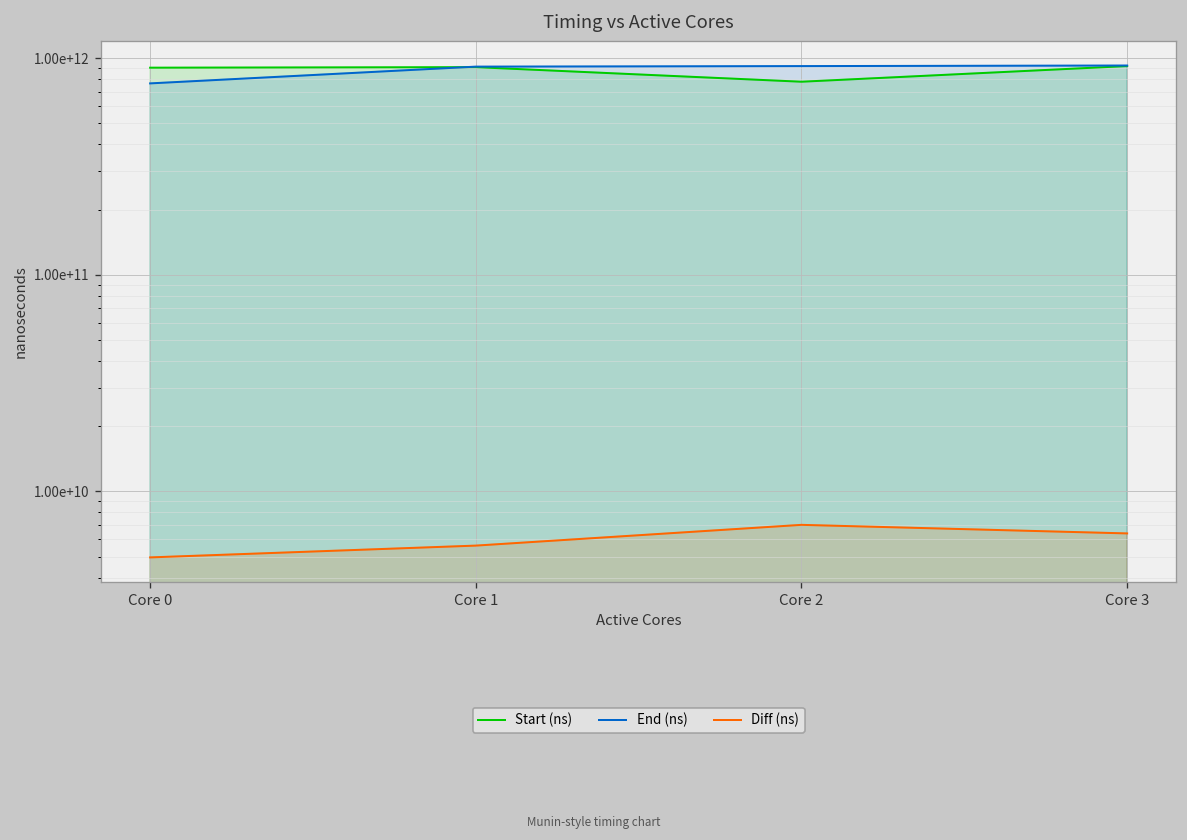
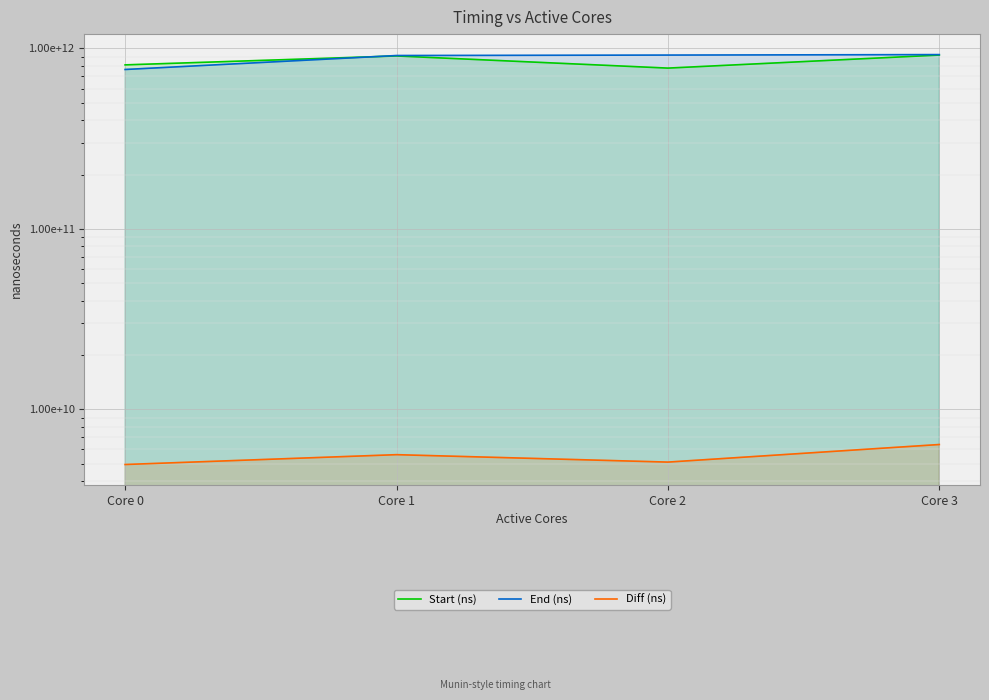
  {
    "Start (ns)": {
-     "Core 0": 900000000000,
+     "Core 0": 800000000000,
      "Core 2": 780000000000
    },
    "End (ns)": {
      "Core 0": 760000000000,
      "Core 2": 900000000000
    },
    "Diff (ns)": {
      "Core 0": 5000000000,
      "Core 1": 5600000000,
-     "Core 2": 7000000000,
+     "Core 2": 5100000000,
      "Core 3": 6400000000
    }
  }
